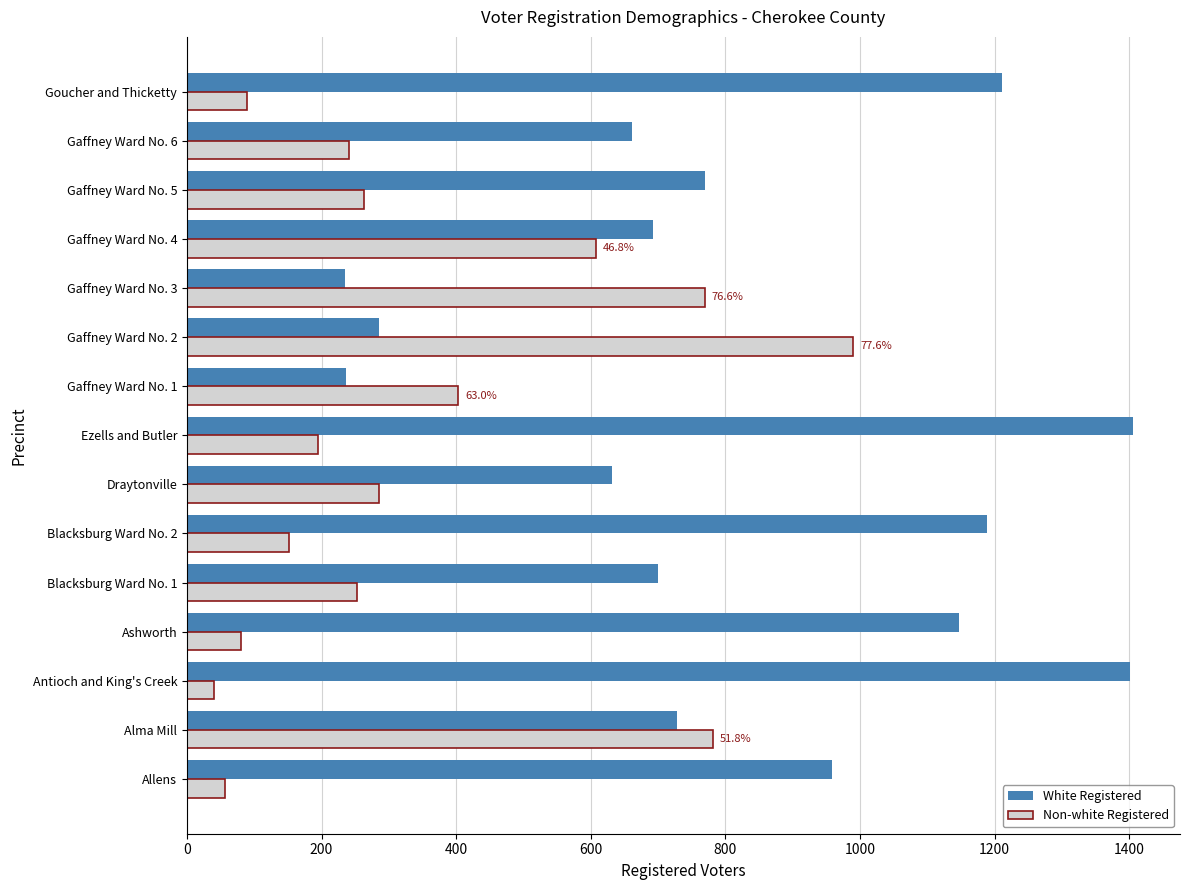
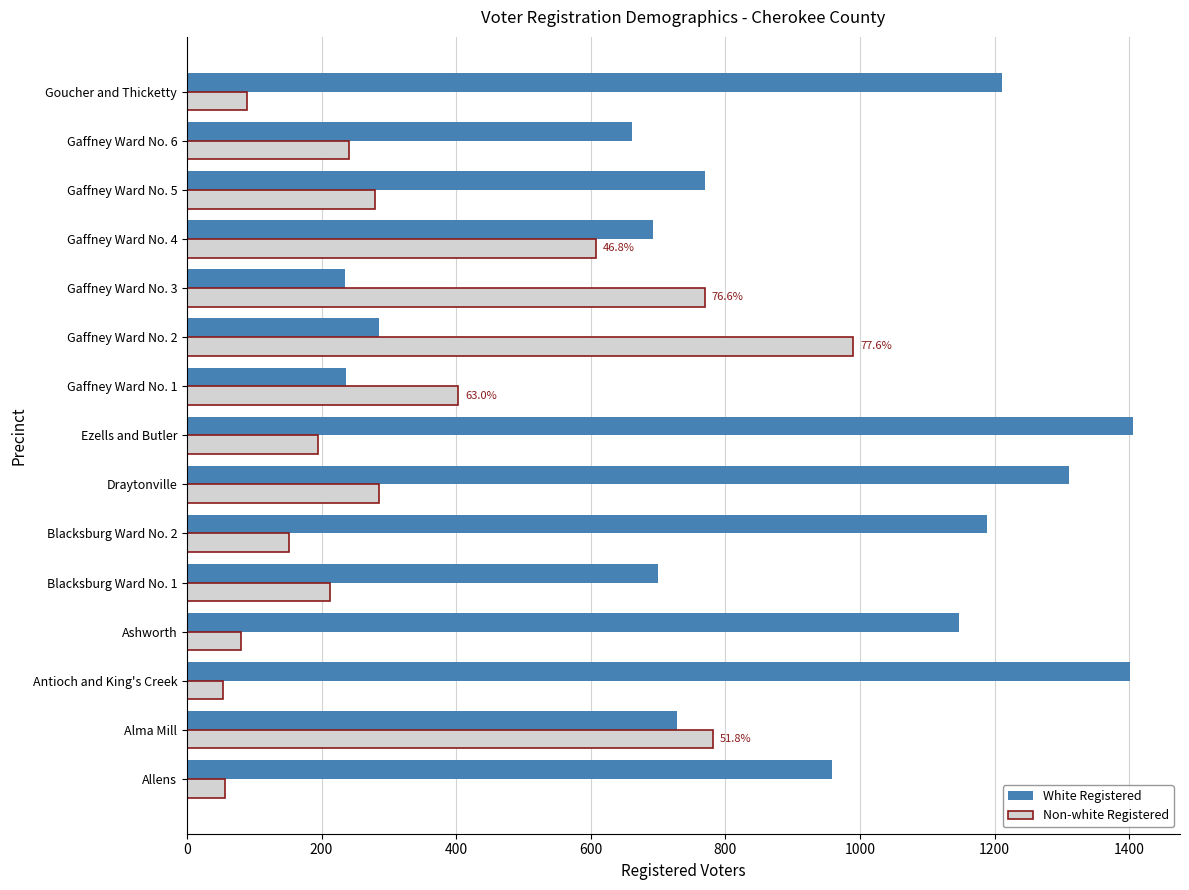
  {
    "White Registered": {
      "Goucher and Thicketty": 1210,
      "Gaffney Ward No. 6": 660,
      "Gaffney Ward No. 5": 770,
      "Gaffney Ward No. 4": 690,
      "Gaffney Ward No. 3": 240,
      "Gaffney Ward No. 2": 290,
      "Gaffney Ward No. 1": 240,
      "Ezells and Butler": 1410,
-     "Draytonville": 630,
+     "Draytonville": 1310,
      "Blacksburg Ward No. 2": 1190,
      "Blacksburg Ward No. 1": 700,
      "Ashworth": 1150,
      "Antioch and King's Creek": 1400,
      "Alma Mill": 730,
      "Allens": 960
    },
    "Non-white Registered": {
      "Goucher and Thicketty": 90,
      "Gaffney Ward No. 6": 240,
-     "Gaffney Ward No. 5": 260,
+     "Gaffney Ward No. 5": 280,
      "Ezells and Butler": 200,
      "Draytonville": 290,
      "Blacksburg Ward No. 2": 150,
-     "Blacksburg Ward No. 1": 250,
+     "Blacksburg Ward No. 1": 210,
      "Ashworth": 80,
-     "Antioch and King's Creek": 40,
+     "Antioch and King's Creek": 50,
      "Allens": 60
    }
  }
